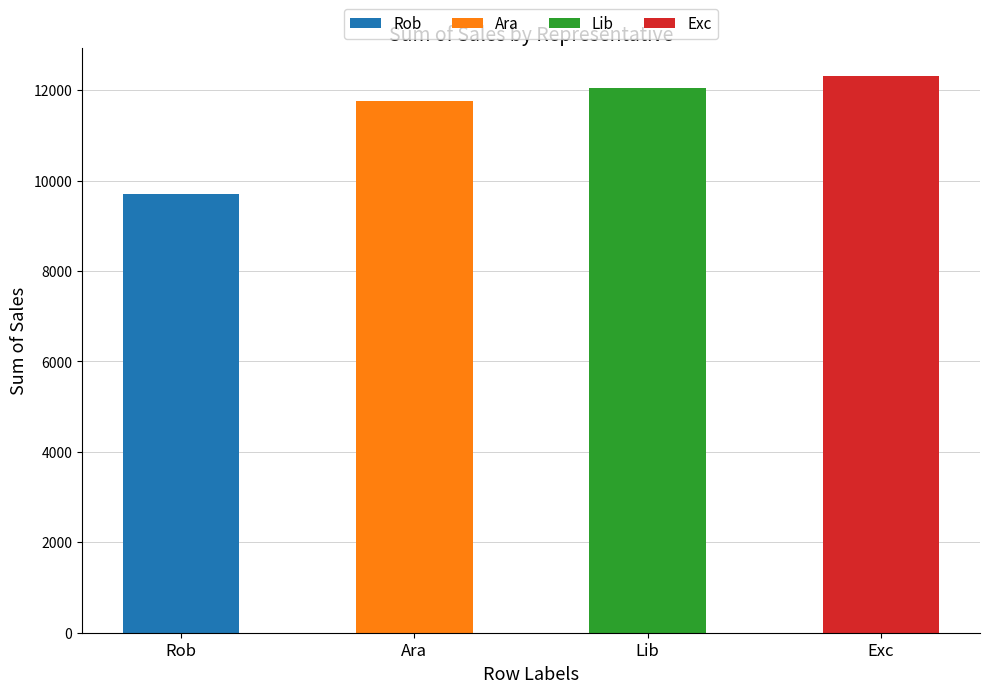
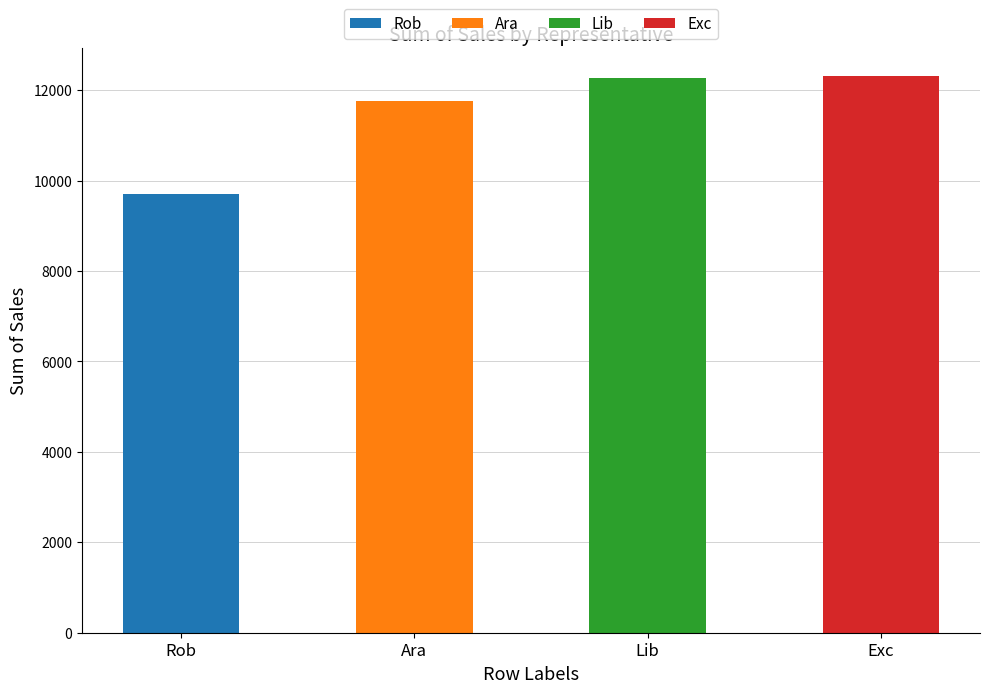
  {
    "Rob": 9700,
    "Ara": 11800,
-   "Lib": 12100,
+   "Lib": 12300,
    "Exc": 12300
  }
